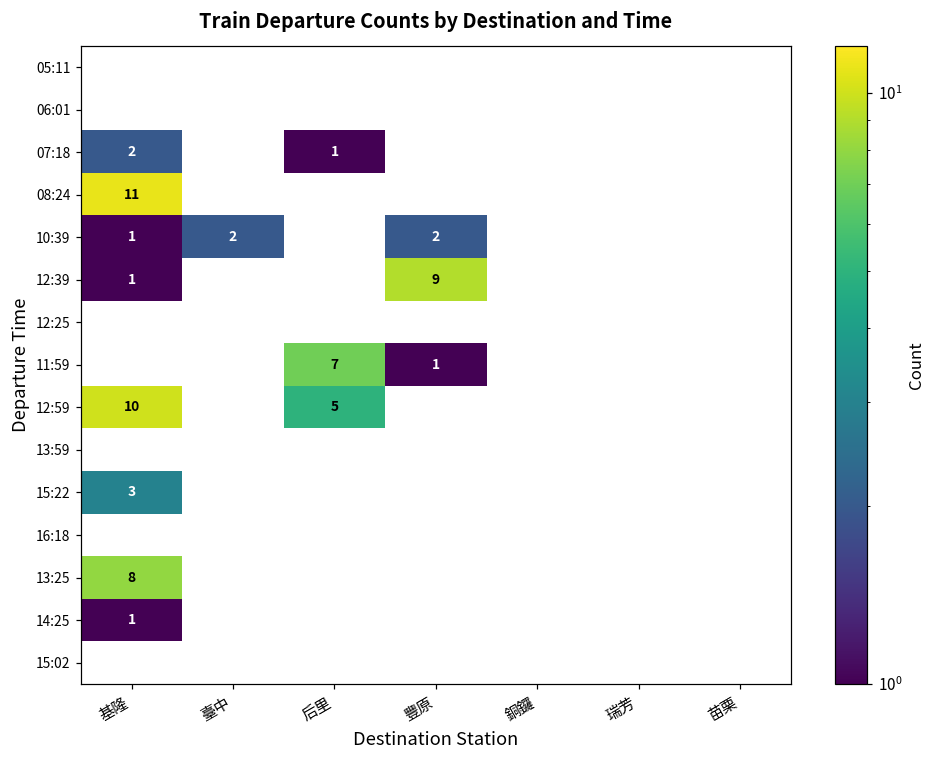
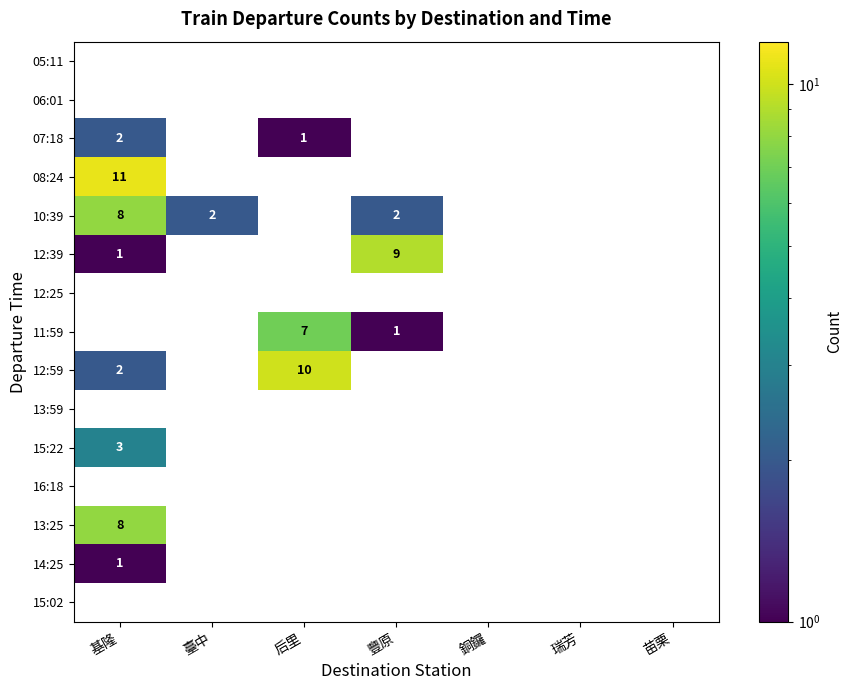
  {
    "07:18": {
      "基隆": 2,
      "后里": 1
    },
    "08:24": {
      "基隆": 11
    },
    "10:39": {
-     "基隆": 1,
+     "基隆": 8,
      "臺中": 2,
      "豐原": 2
    },
    "12:39": {
      "基隆": 1,
      "豐原": 9
    },
    "11:59": {
      "后里": 7,
      "豐原": 1
    },
    "12:59": {
-     "基隆": 10,
-     "后里": 5
+     "基隆": 2,
+     "后里": 10
    },
    "15:22": {
      "基隆": 3
    },
    "13:25": {
      "基隆": 8
    },
    "14:25": {
      "基隆": 1
    }
  }
